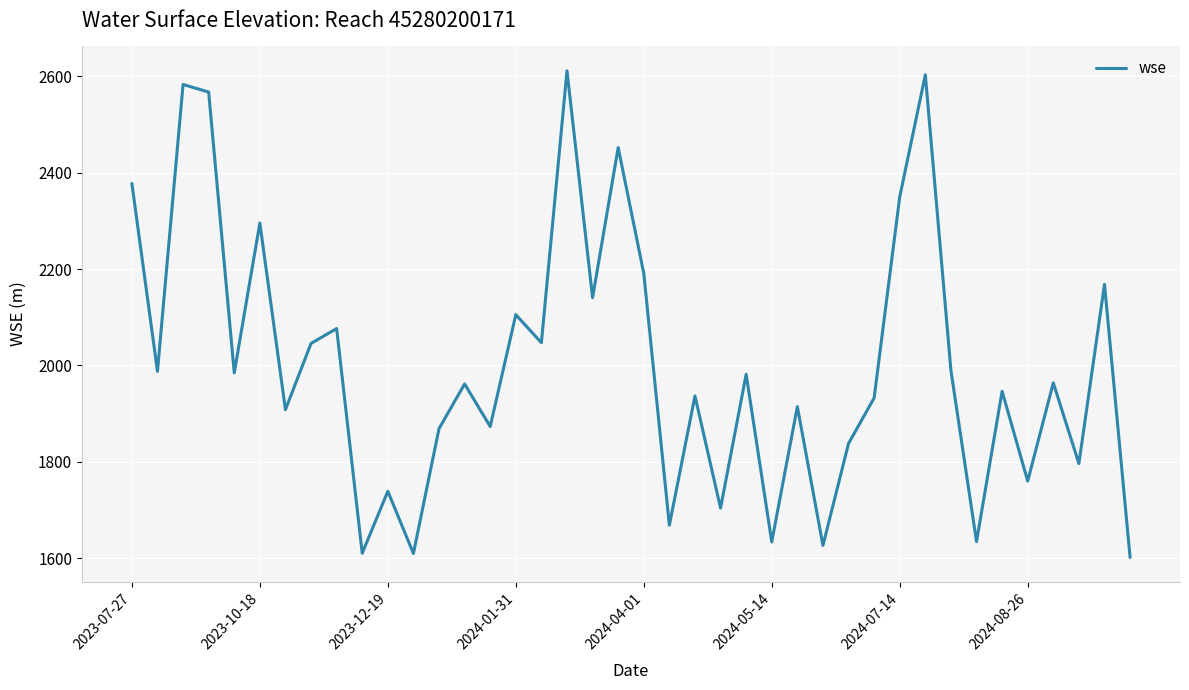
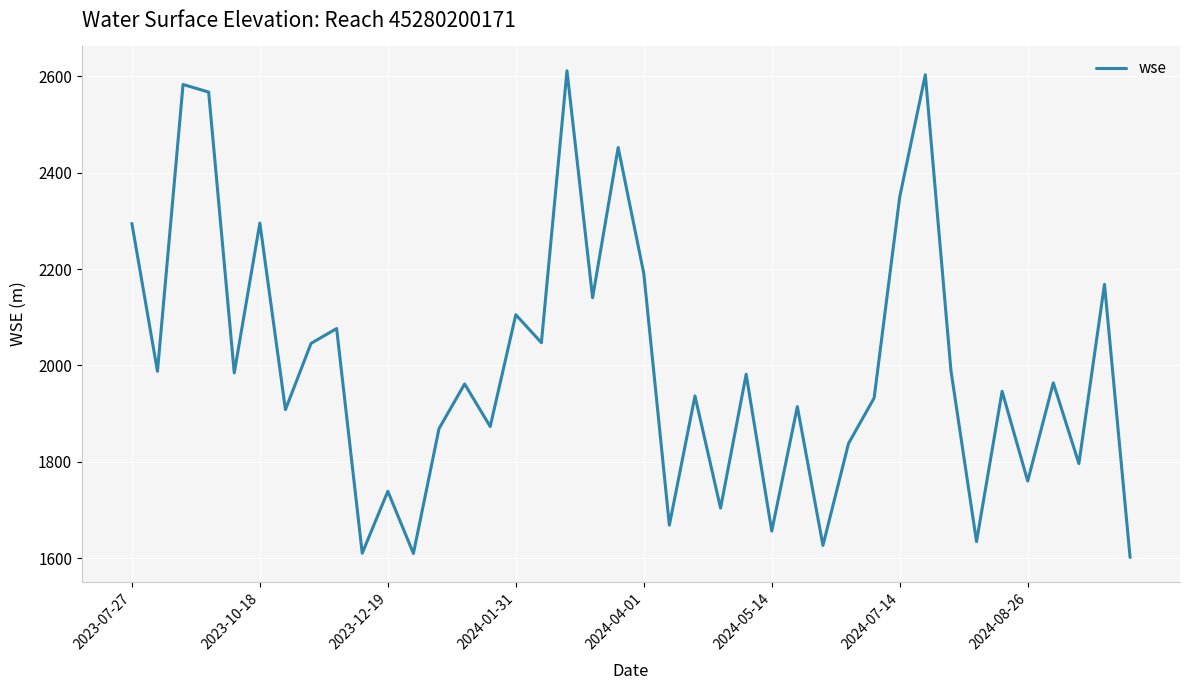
  {
-   "2023-07-27": 2380,
+   "2023-07-27": 2290,
    "2023-10-18": 2300,
    "2023-12-19": 1740,
    "2024-01-31": 2110,
    "2024-04-01": 2190,
-   "2024-05-14": 1630,
+   "2024-05-14": 1660,
    "2024-07-14": 2350,
    "2024-08-26": 1760
  }
